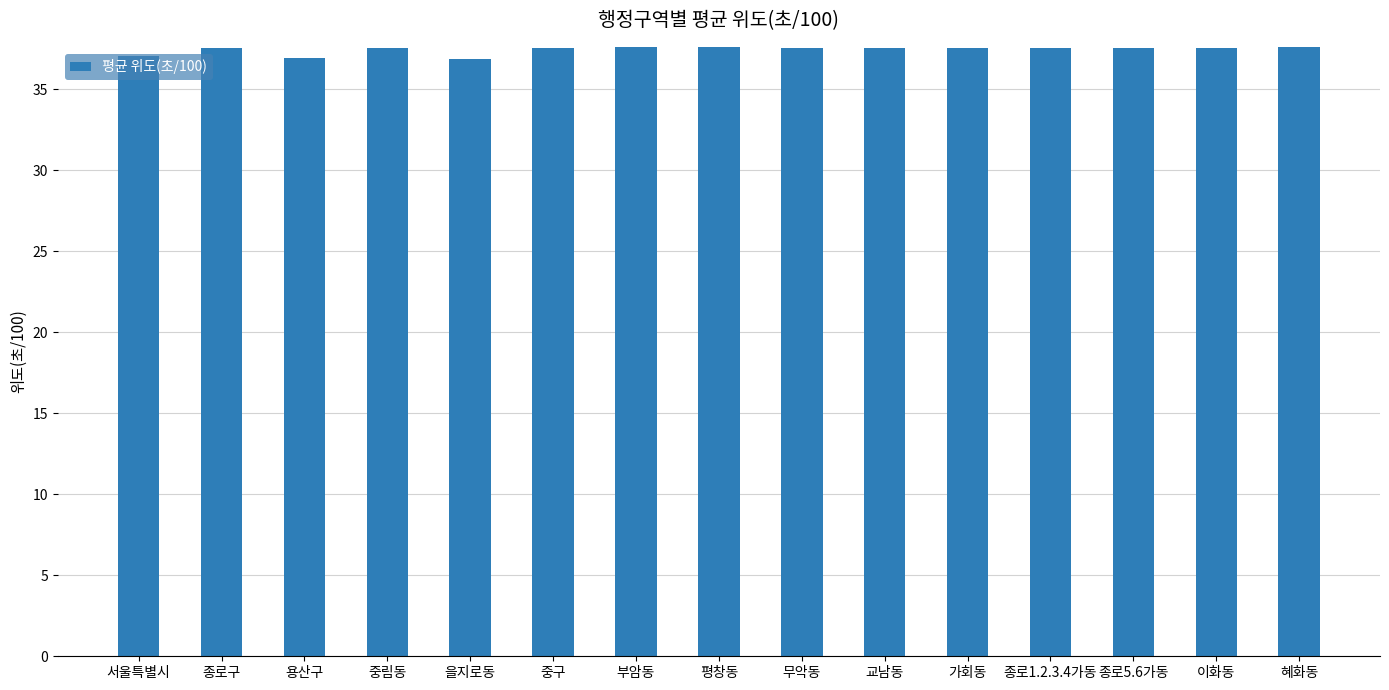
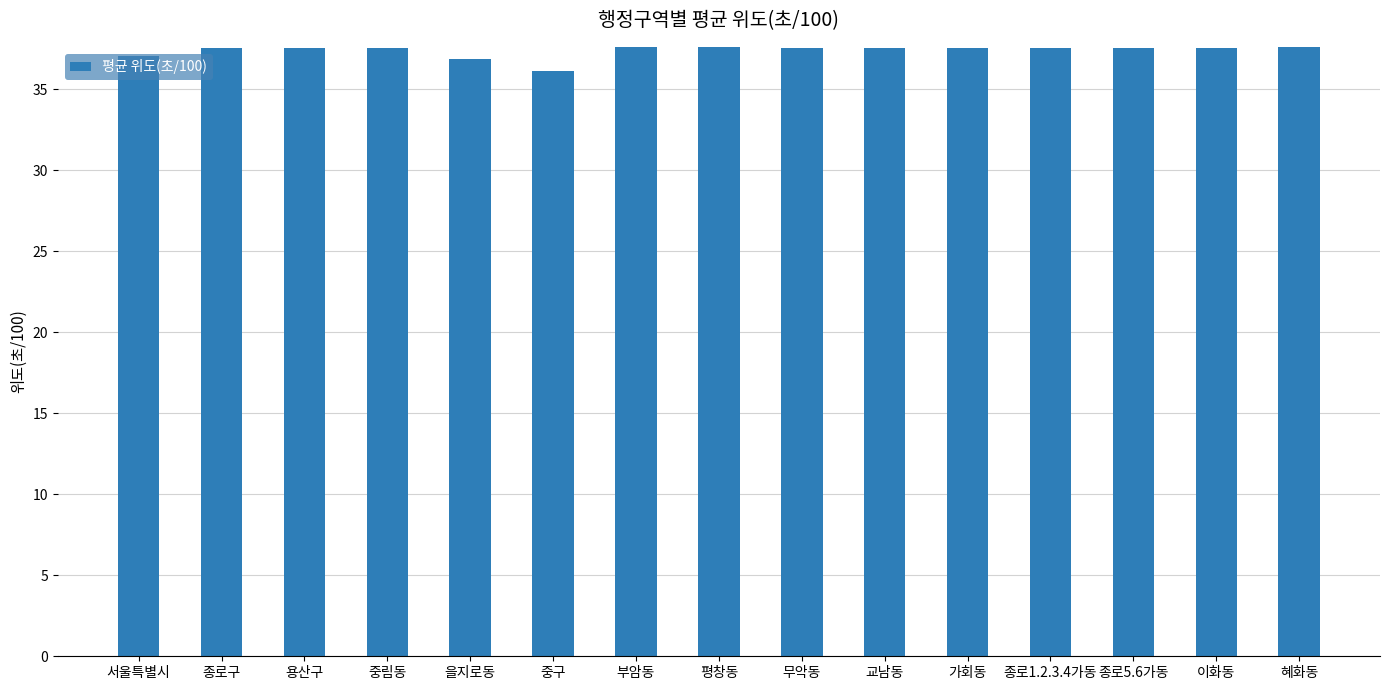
  {
    "종로구": 37.6,
-   "용산구": 37.0,
+   "용산구": 37.5,
    "중림동": 37.6,
    "을지로동": 36.9,
-   "중구": 37.6,
+   "중구": 36.1,
    "부암동": 37.6,
    "평창동": 37.6,
    "무악동": 37.6,
    "교남동": 37.6,
    "가회동": 37.6,
    "종로1.2.3.4가동": 37.6,
    "종로5.6가동": 37.6,
    "이화동": 37.6,
    "혜화동": 37.6
  }
